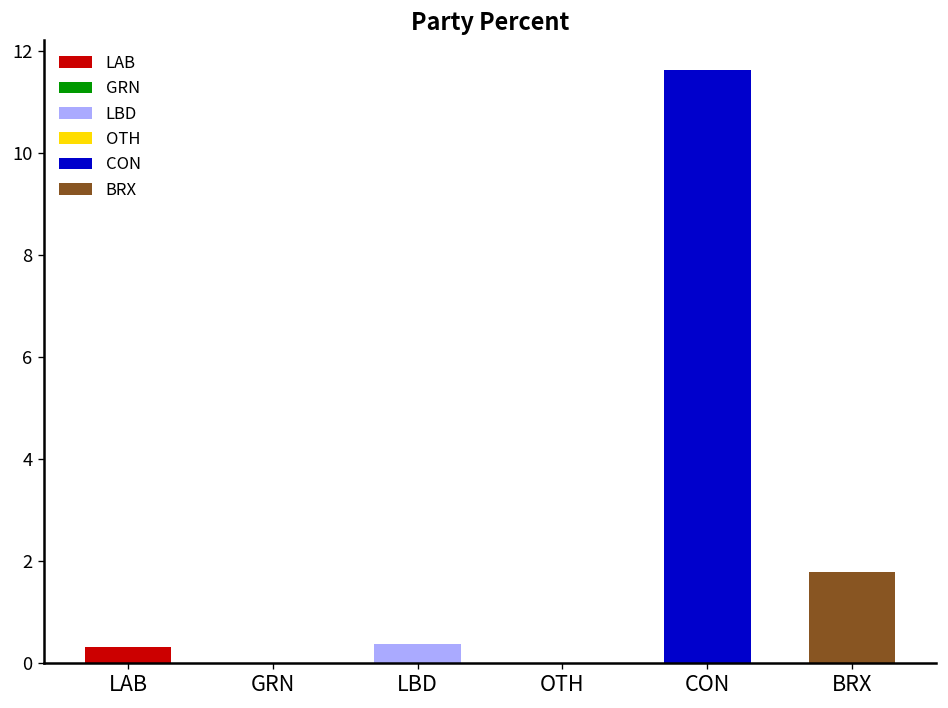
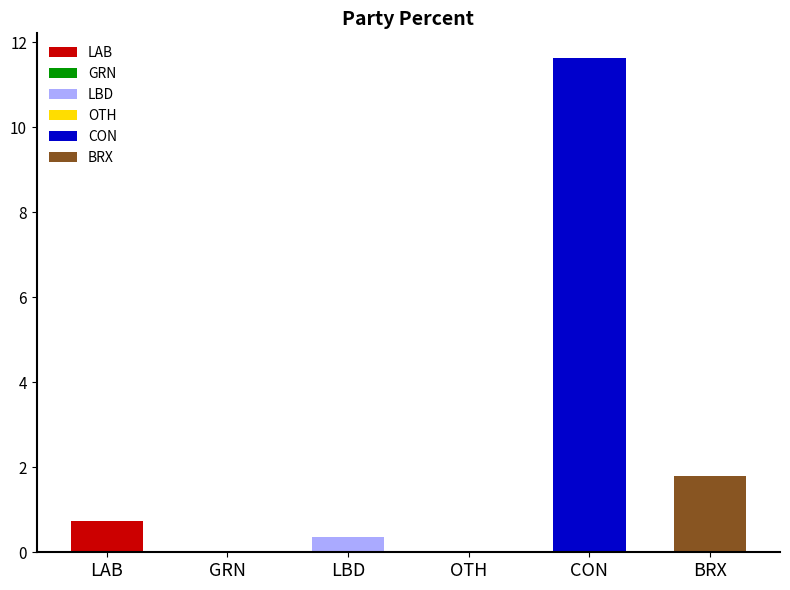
  {
-   "LAB": 0.3,
+   "LAB": 0.7,
    "LBD": 0.4,
    "OTH": 0.0,
    "CON": 11.6,
    "BRX": 1.8
  }
